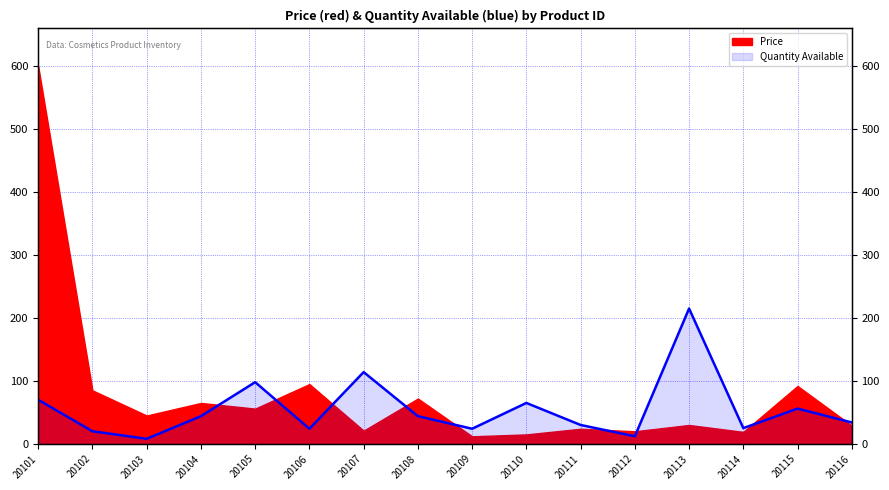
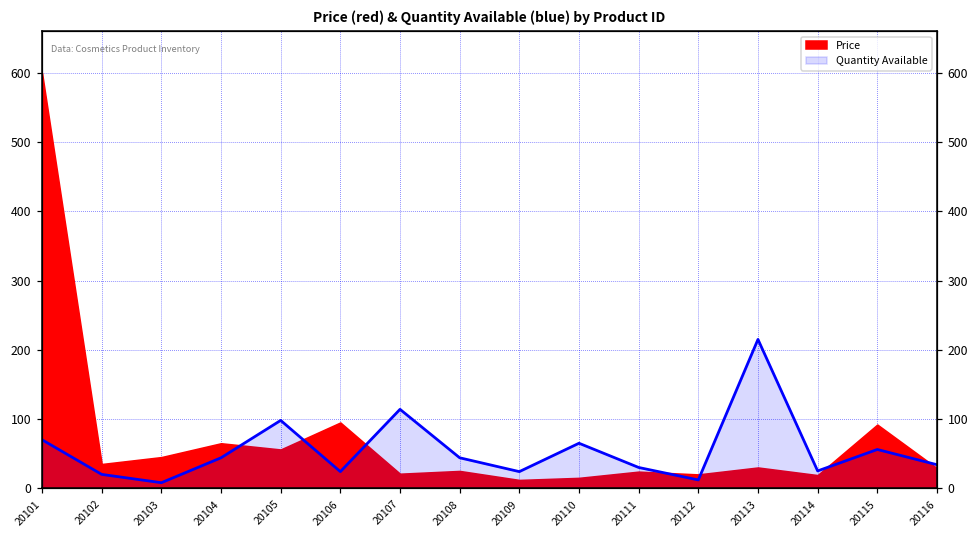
  {
    "Price": {
      "20101": 600,
-     "20102": 90,
+     "20102": 40,
      "20103": 50,
      "20104": 70,
      "20105": 60,
      "20106": 100,
      "20107": 20,
-     "20108": 70,
+     "20108": 30,
      "20109": 10,
      "20110": 20,
      "20111": 20,
      "20112": 20,
      "20113": 30,
      "20114": 20,
      "20115": 90,
      "20116": 30
    },
    "Quantity Available": {
      "20101": 70,
      "20102": 20,
      "20103": 10,
      "20104": 40,
      "20105": 100,
      "20106": 20,
      "20107": 110,
      "20108": 40,
      "20109": 20,
      "20110": 70,
      "20111": 30,
      "20112": 10,
      "20113": 220,
      "20114": 30,
      "20115": 60,
      "20116": 30
    }
  }
